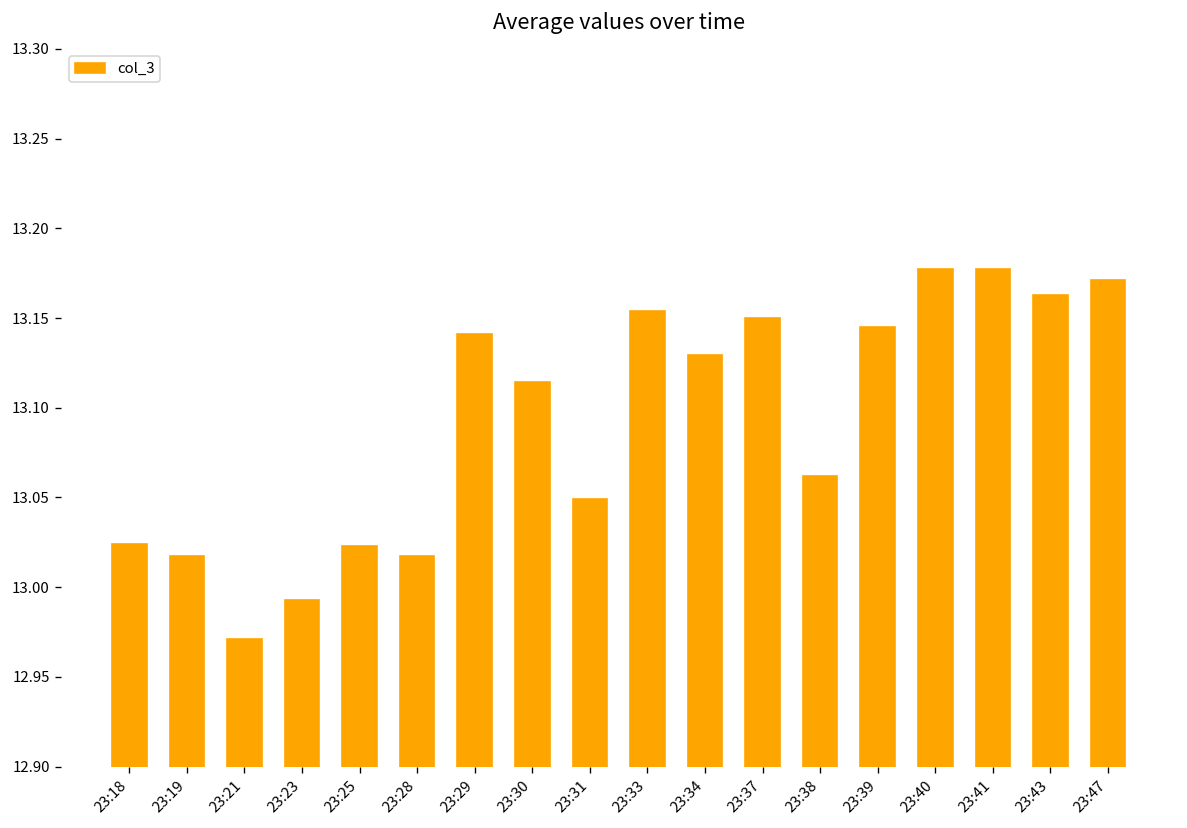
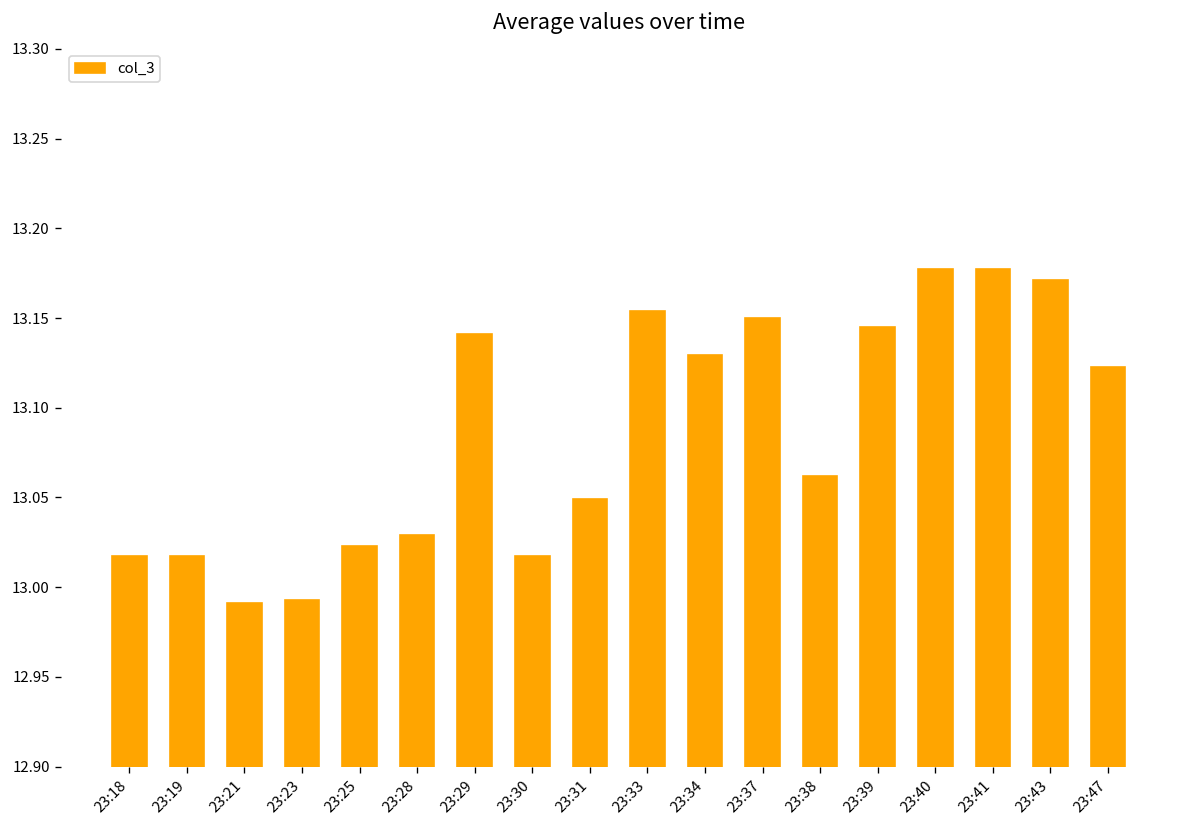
  {
-   "23:18": 13.024,
+   "23:18": 13.017,
    "23:19": 13.017,
-   "23:21": 12.971,
+   "23:21": 12.991,
    "23:23": 12.993,
    "23:25": 13.023,
-   "23:28": 13.017,
+   "23:28": 13.029,
    "23:29": 13.141,
-   "23:30": 13.114,
+   "23:30": 13.017,
    "23:31": 13.049,
    "23:33": 13.154,
    "23:34": 13.129,
    "23:37": 13.150,
    "23:38": 13.062,
    "23:39": 13.145,
    "23:40": 13.177,
    "23:41": 13.177,
-   "23:43": 13.163,
-   "23:47": 13.171
+   "23:43": 13.171,
+   "23:47": 13.123
  }
